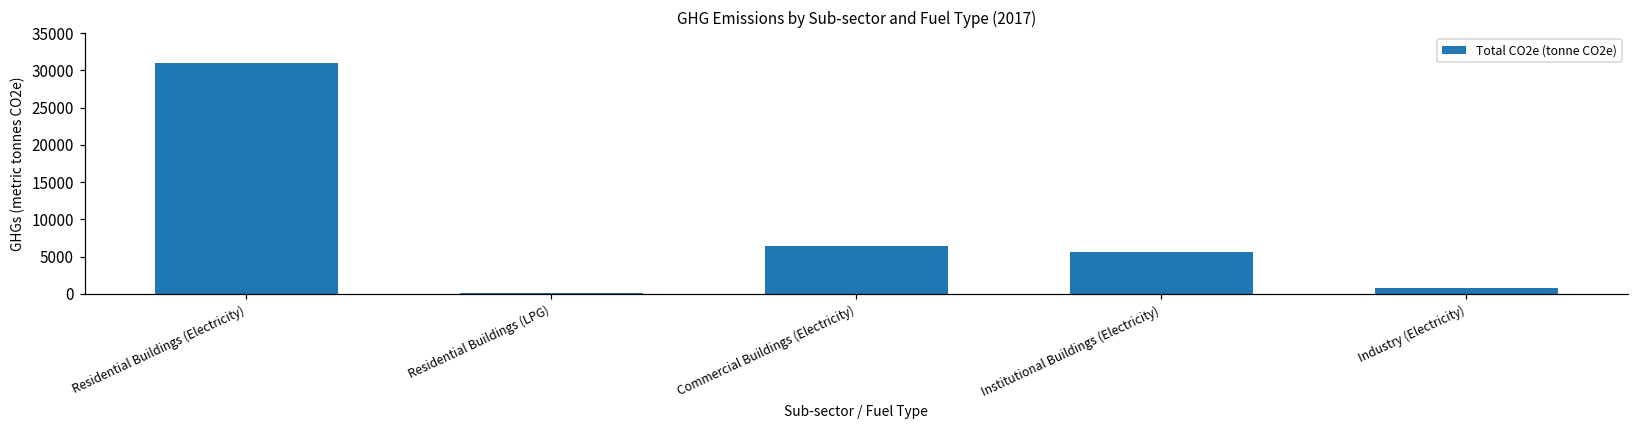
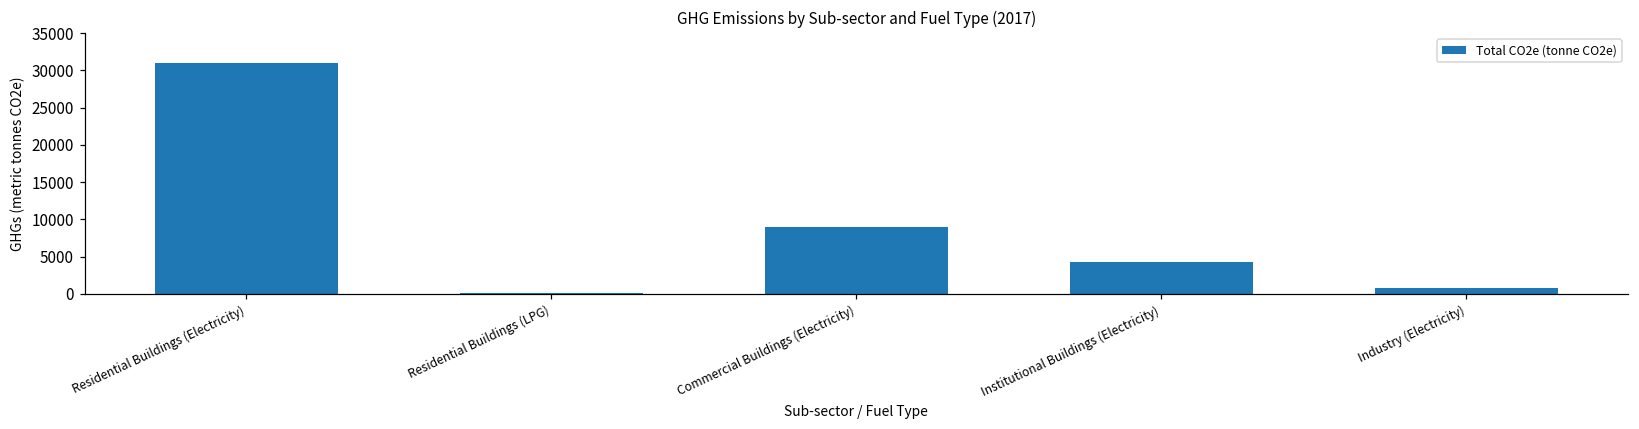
  {
    "Residential Buildings (Electricity)": 31000,
-   "Commercial Buildings (Electricity)": 6000,
-   "Institutional Buildings (Electricity)": 6000,
+   "Commercial Buildings (Electricity)": 9000,
+   "Institutional Buildings (Electricity)": 4000,
    "Industry (Electricity)": 1000
  }
